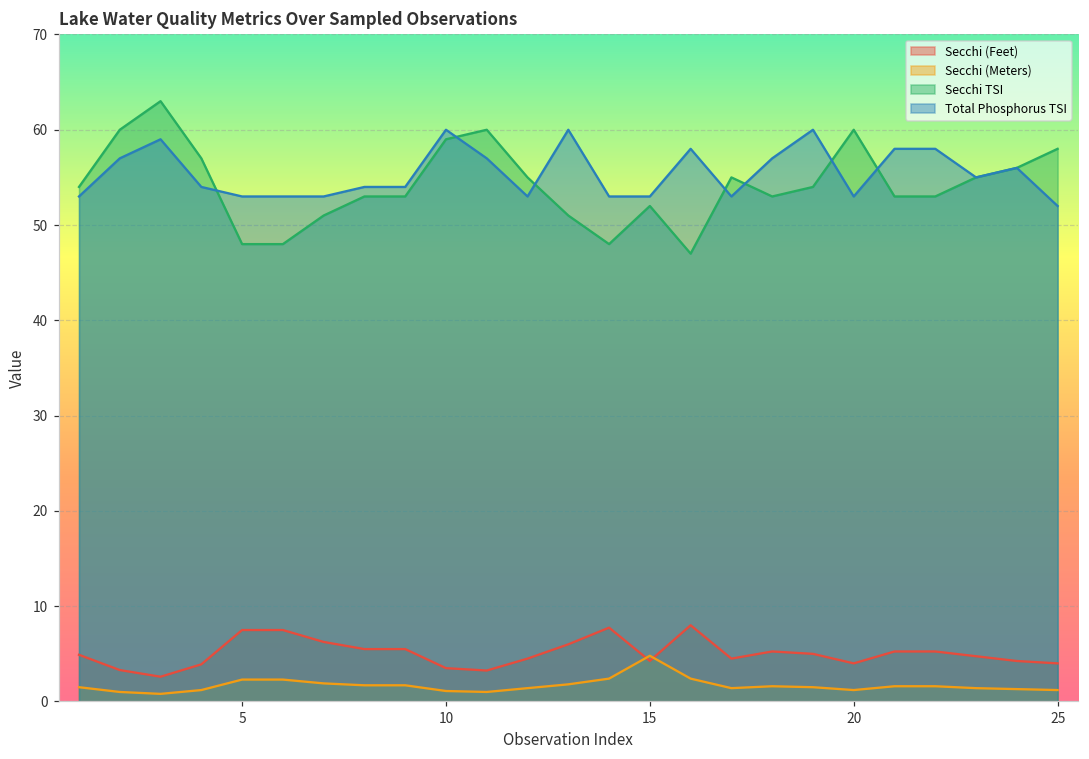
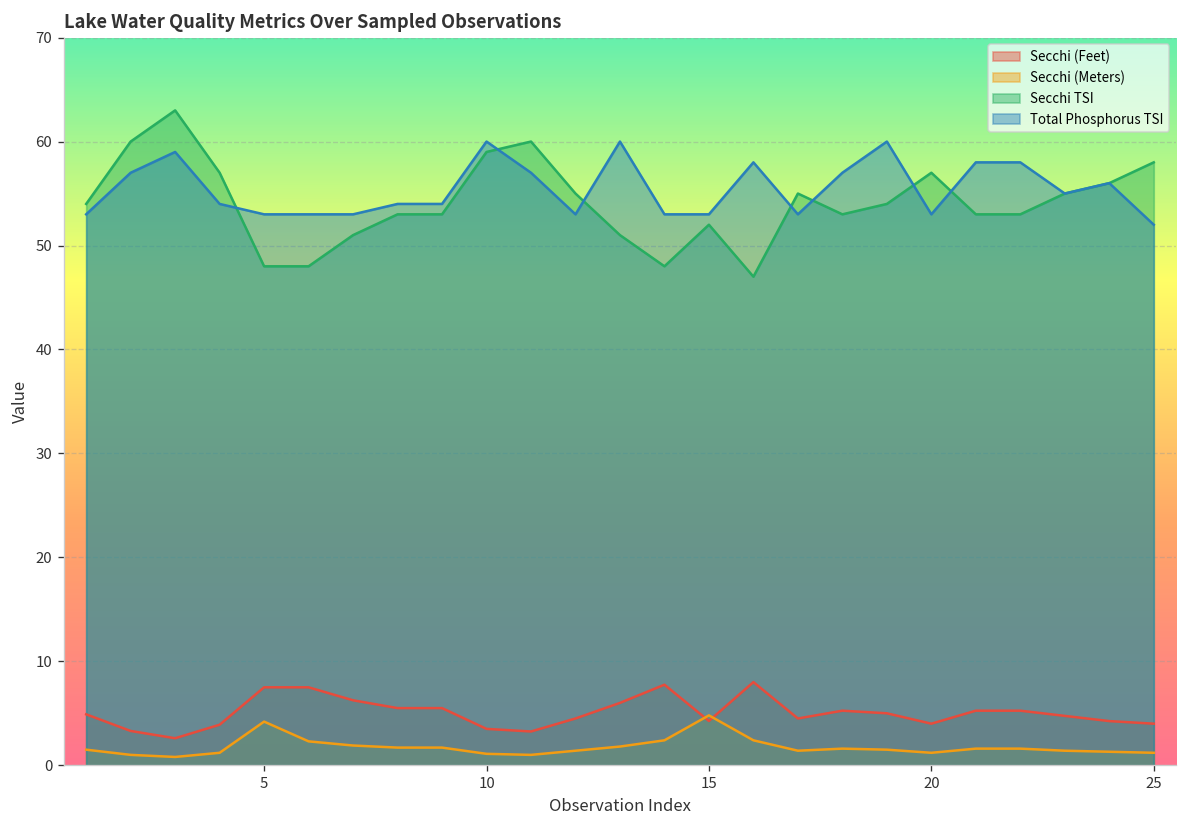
  {
    "Secchi (Feet)": {
      "5": 8,
      "10": 4,
      "15": 4,
      "20": 4,
      "25": 4
    },
    "Secchi (Meters)": {
-     "5": 2,
+     "5": 4,
      "10": 1,
      "15": 5,
      "20": 1,
      "25": 1
    },
    "Secchi TSI": {
      "5": 48,
      "10": 59,
      "15": 52,
-     "20": 60,
+     "20": 57,
      "25": 58
    },
    "Total Phosphorus TSI": {
      "5": 53,
      "10": 60,
      "15": 53,
      "20": 53,
      "25": 52
    }
  }
